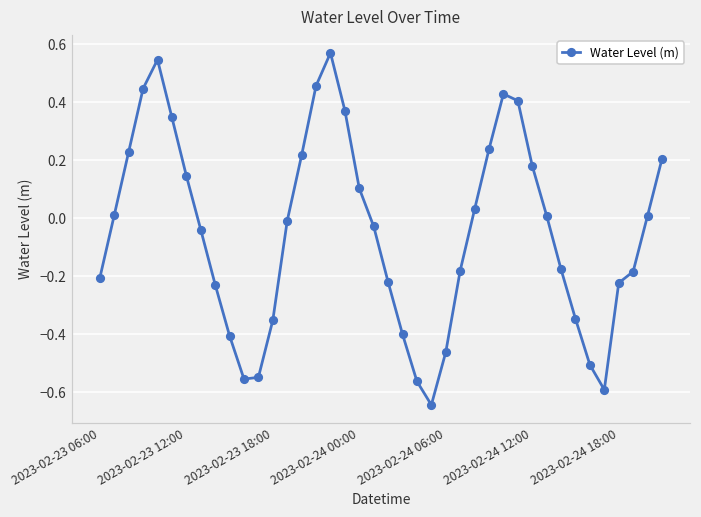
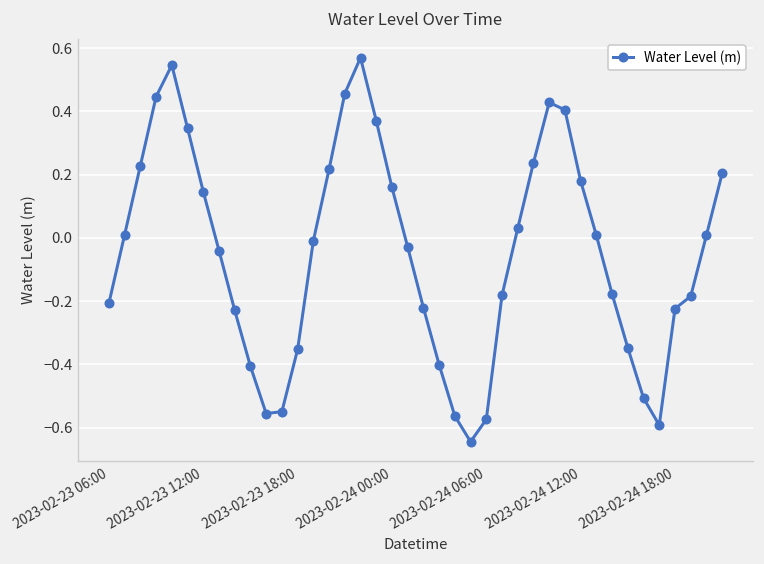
  {
    "2023-02-23 06:00": -0.21,
    "2023-02-23 12:00": 0.15,
    "2023-02-23 18:00": -0.35,
-   "2023-02-24 00:00": 0.10,
-   "2023-02-24 06:00": -0.46,
+   "2023-02-24 00:00": 0.16,
+   "2023-02-24 06:00": -0.57,
    "2023-02-24 12:00": 0.18,
    "2023-02-24 18:00": -0.22
  }
